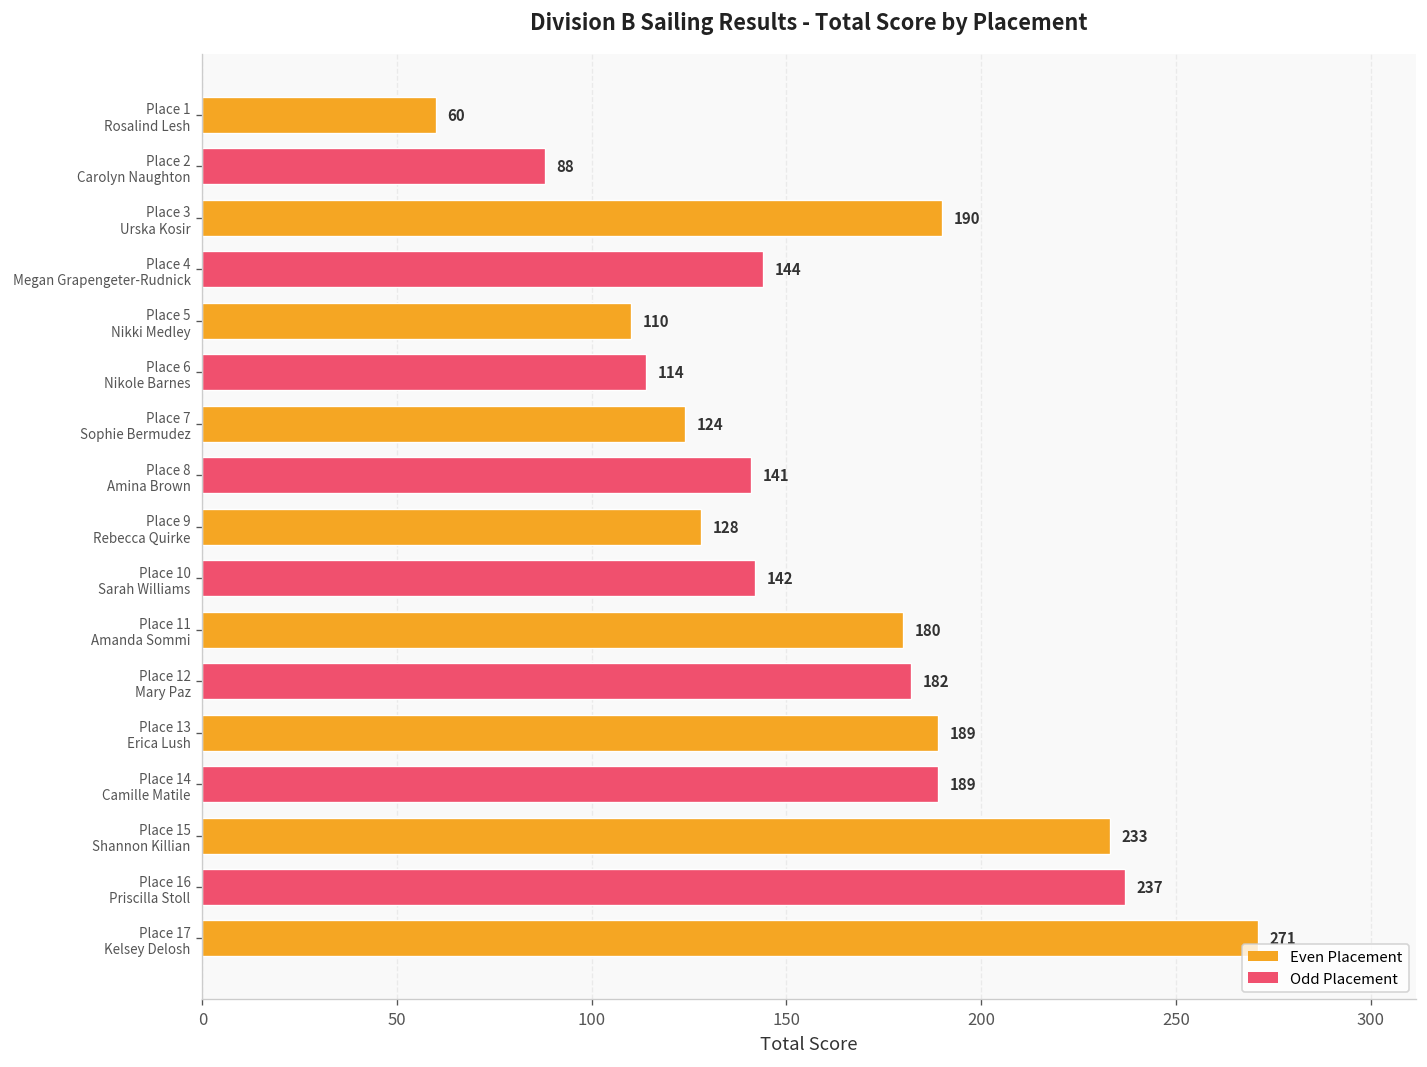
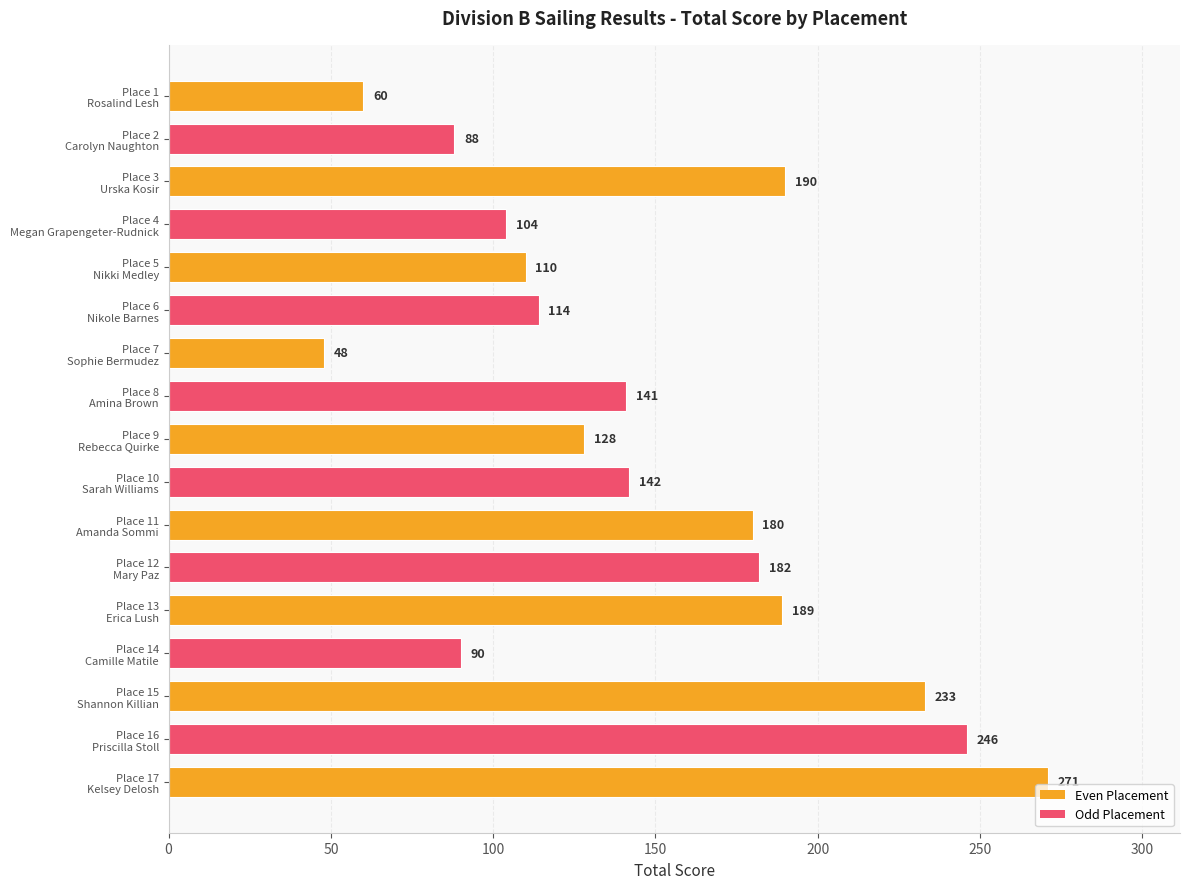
  {
    "Place 1 Rosalind Lesh": 60,
    "Place 2 Carolyn Naughton": 88,
    "Place 3 Urska Kosir": 190,
-   "Place 4 Megan Grapengeter-Rudnick": 144,
+   "Place 4 Megan Grapengeter-Rudnick": 104,
    "Place 5 Nikki Medley": 110,
    "Place 6 Nikole Barnes": 114,
-   "Place 7 Sophie Bermudez": 124,
+   "Place 7 Sophie Bermudez": 48,
    "Place 8 Amina Brown": 141,
    "Place 9 Rebecca Quirke": 128,
    "Place 10 Sarah Williams": 142,
    "Place 11 Amanda Sommi": 180,
    "Place 12 Mary Paz": 182,
    "Place 13 Erica Lush": 189,
-   "Place 14 Camille Matile": 189,
+   "Place 14 Camille Matile": 90,
    "Place 15 Shannon Killian": 233,
-   "Place 16 Priscilla Stoll": 237
+   "Place 16 Priscilla Stoll": 246
  }
